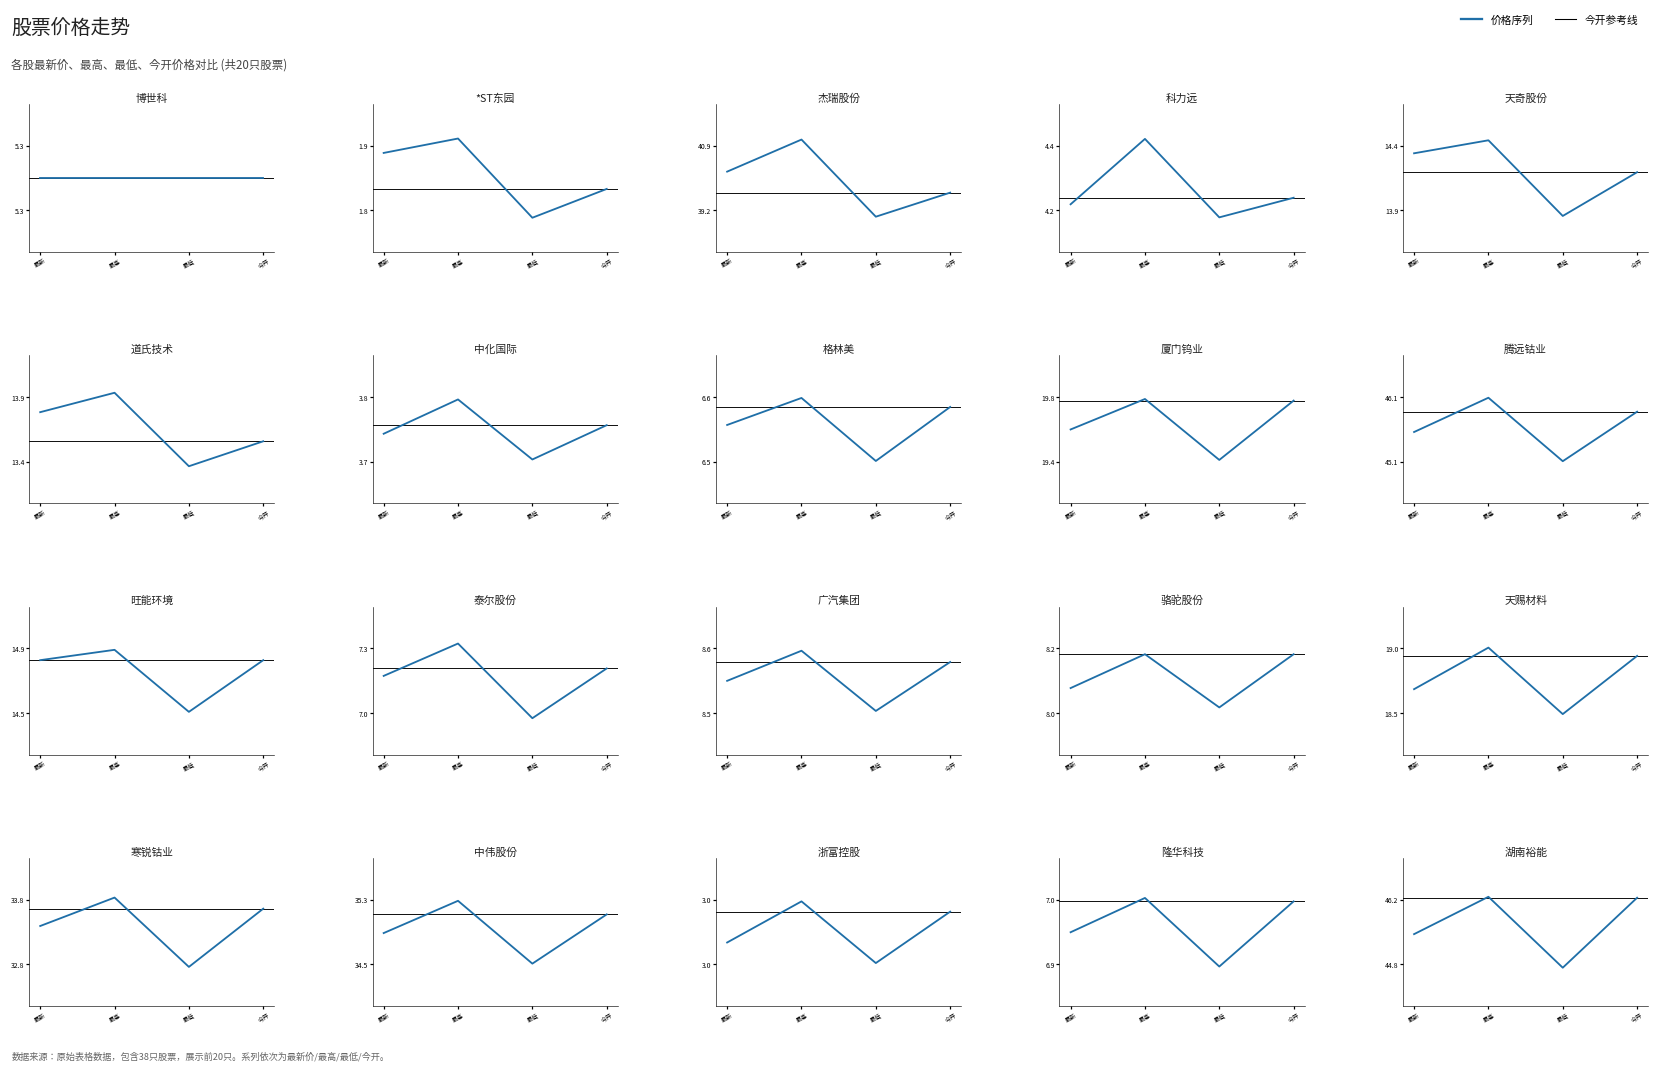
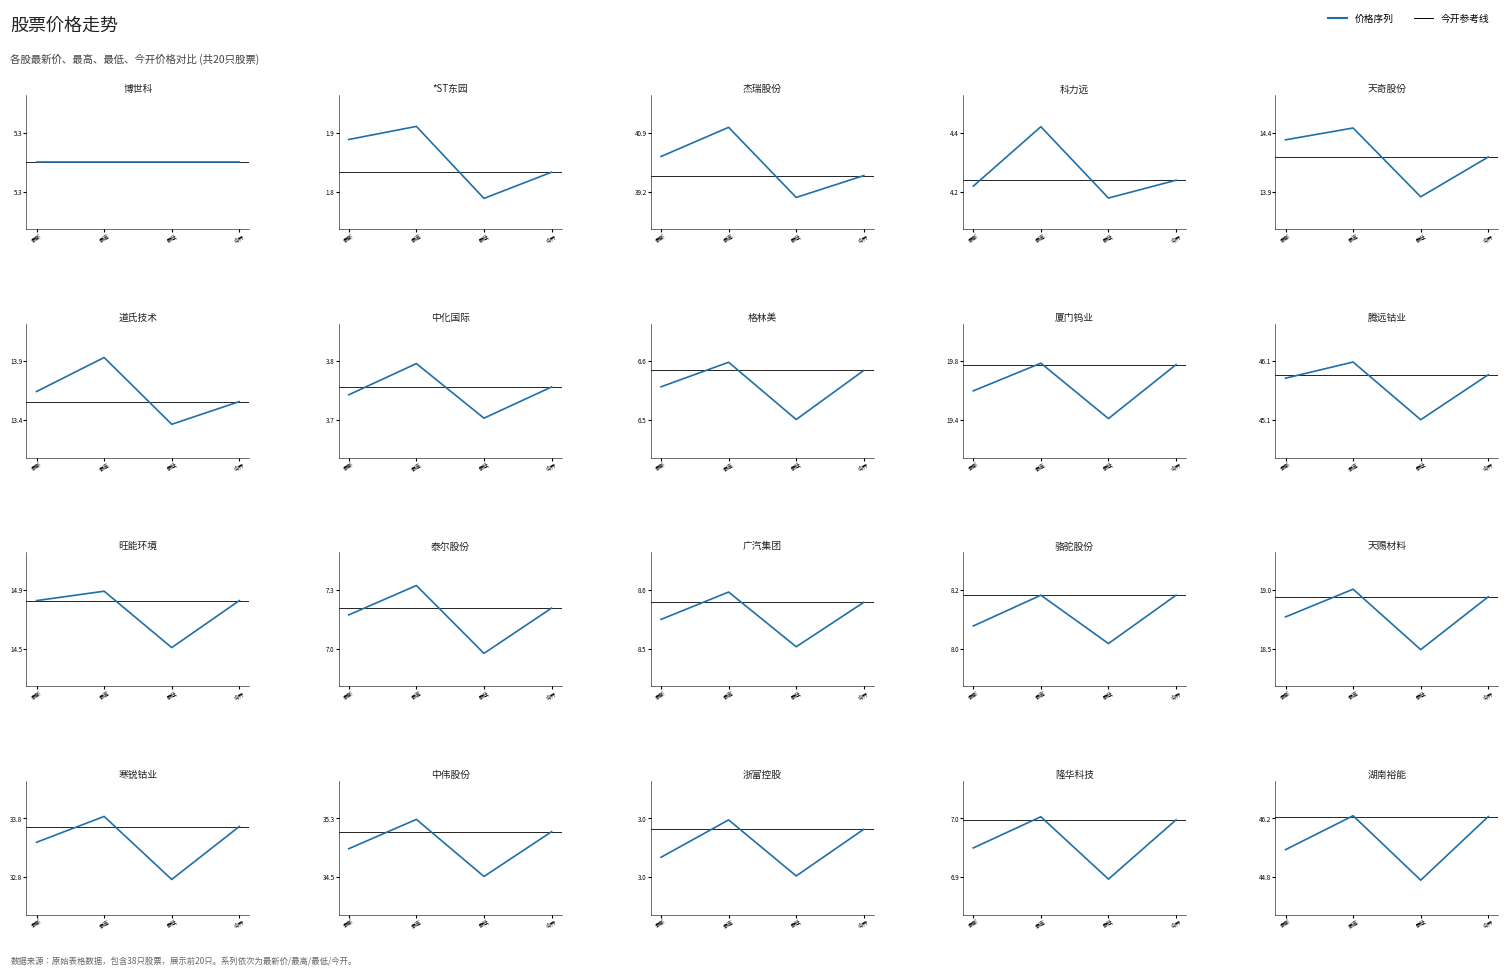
  {
    "杰瑞股份": {
      "最新": 40.2,
      "最高": 41.0,
      "最低": 39.0,
      "今开": 39.6
    },
    "天奇股份": {
      "最新": 14.38,
      "最高": 14.49,
      "最低": 13.85,
      "今开": 14.22
    },
    "道氏技术": {
-     "最新": 13.79,
+     "最新": 13.66,
      "最高": 13.93,
      "最低": 13.40,
      "今开": 13.58
    },
    "厦门钨业": {
      "最新": 19.64,
      "最高": 19.83,
      "最低": 19.45,
      "今开": 19.82
    },
    "腾远钴业": {
-     "最新": 45.6,
+     "最新": 45.9,
      "最高": 46.1,
      "最低": 45.1,
      "今开": 45.9
    },
    "旺能环境": {
      "最新": 14.80,
      "最高": 14.85,
      "最低": 14.55,
      "今开": 14.80
    },
    "天赐材料": {
-     "最新": 18.67,
+     "最新": 18.75,
      "最高": 18.97,
      "最低": 18.49,
      "今开": 18.91
    },
    "寒锐钴业": {
      "最新": 33.4,
      "最高": 33.8,
      "最低": 32.8,
      "今开": 33.6
    },
    "中伟股份": {
      "最新": 34.9,
      "最高": 35.2,
      "最低": 34.5,
      "今开": 35.1
    },
    "湖南裕能": {
      "最新": 45.4,
      "最高": 46.2,
      "最低": 44.7,
      "今开": 46.2
    }
  }
